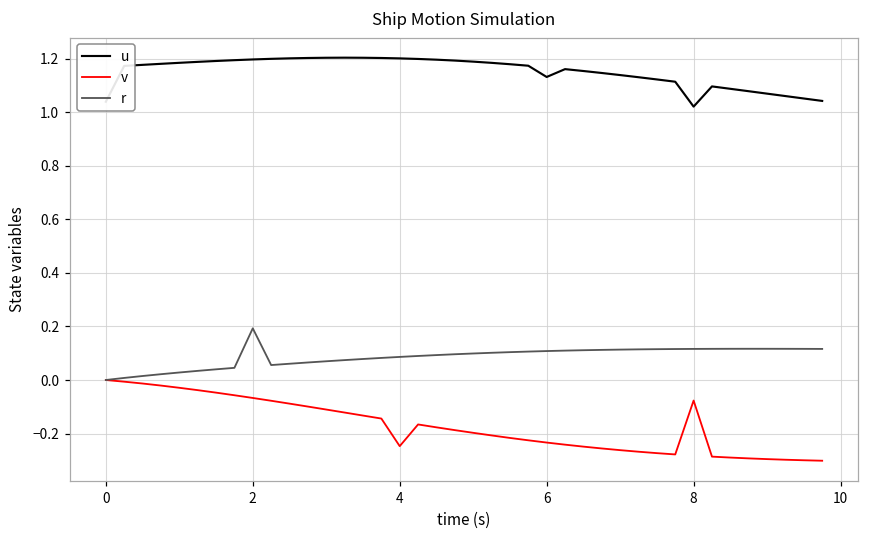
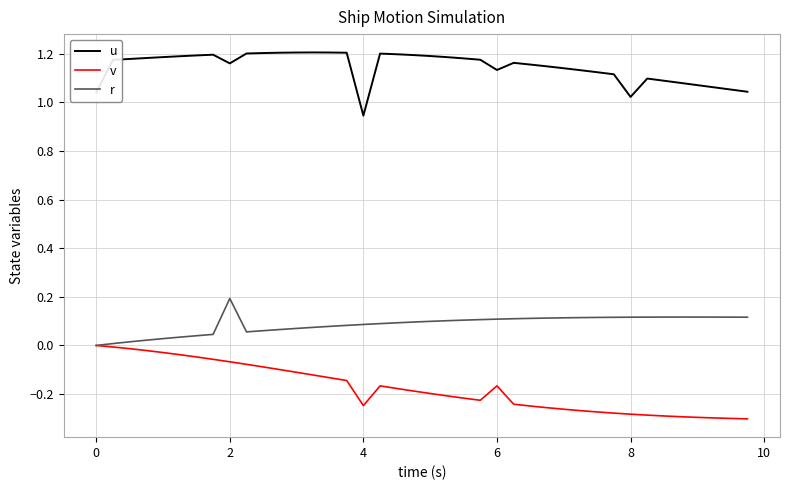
  {
    "u": {
-     "2": 1.20,
-     "4": 1.20,
+     "2": 1.16,
+     "4": 0.94,
      "6": 1.13,
      "8": 1.02
    },
    "v": {
      "2": -0.07,
      "4": -0.25,
-     "6": -0.23,
-     "8": -0.08
+     "6": -0.17,
+     "8": -0.28
    },
    "r": {
      "2": 0.19,
      "4": 0.09,
      "6": 0.11,
      "8": 0.12
    }
  }
